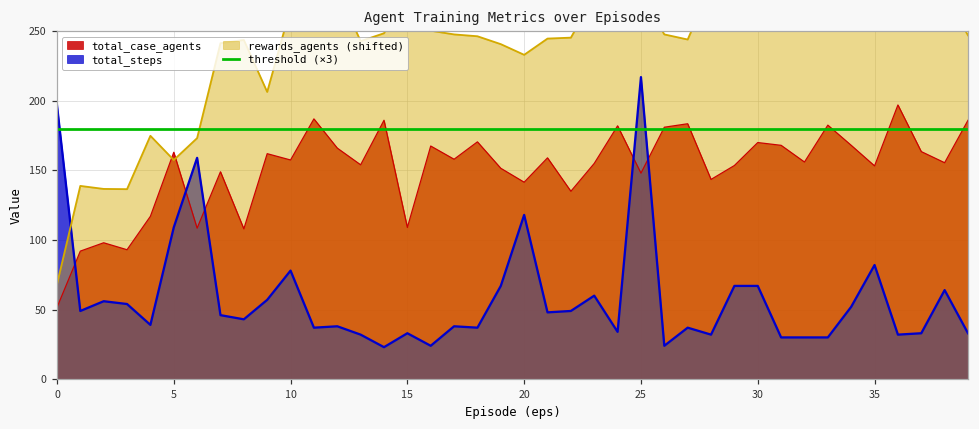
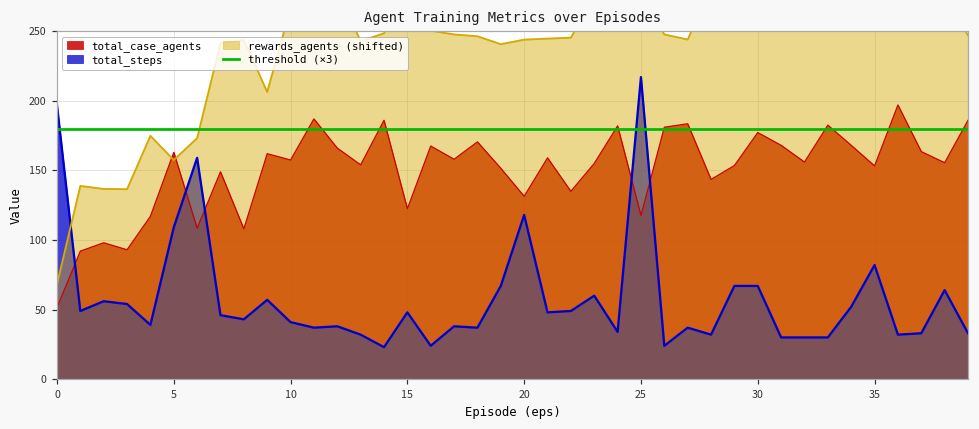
  {
    "total_case_agents": {
      "0": 52,
      "5": 163,
      "10": 157,
-     "15": 109,
-     "20": 142,
-     "25": 148,
-     "30": 170,
+     "15": 122,
+     "20": 131,
+     "25": 118,
+     "30": 177,
      "35": 153
    },
    "total_steps": {
      "0": 197,
      "5": 109,
-     "10": 78,
-     "15": 33,
+     "10": 41,
+     "15": 48,
      "20": 118,
      "25": 217,
      "30": 67,
      "35": 82
    },
    "rewards_agents (shifted)": {
      "0": 68,
      "5": 157,
-     "20": 233
+     "20": 244
    }
  }
